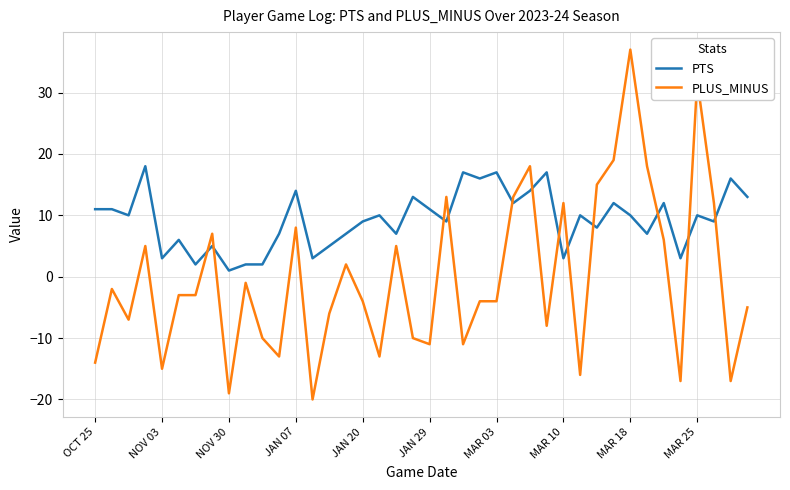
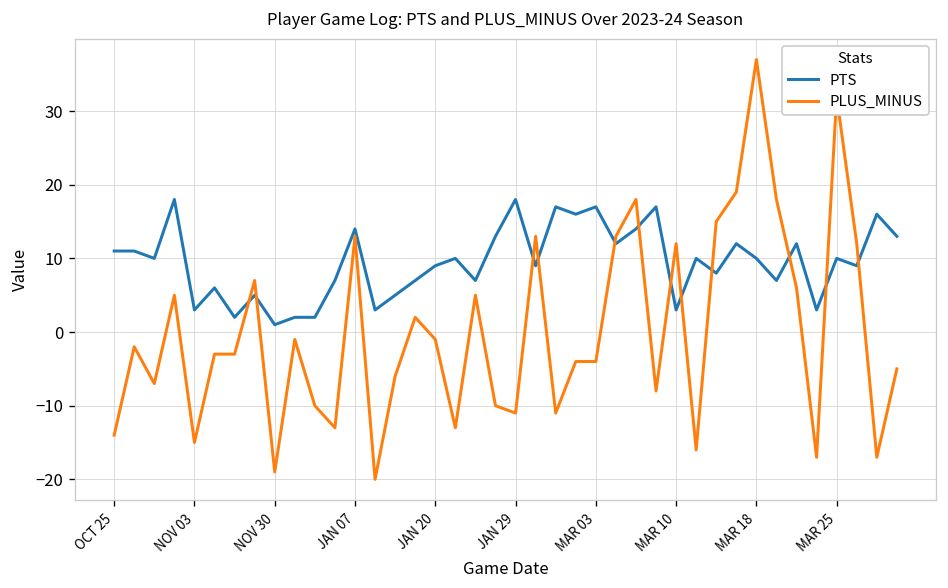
  {
    "PTS": {
      "OCT 25": 11,
      "NOV 03": 3,
      "NOV 30": 1,
      "JAN 07": 14,
      "JAN 20": 9,
-     "JAN 29": 11,
+     "JAN 29": 18,
      "MAR 03": 17,
      "MAR 10": 3,
      "MAR 18": 10,
      "MAR 25": 10
    },
    "PLUS_MINUS": {
      "OCT 25": -14,
      "NOV 03": -15,
      "NOV 30": -19,
-     "JAN 07": 8,
-     "JAN 20": -4,
+     "JAN 07": 13,
+     "JAN 20": -1,
      "JAN 29": -11,
      "MAR 03": -4,
      "MAR 10": 12,
      "MAR 18": 37
    }
  }
